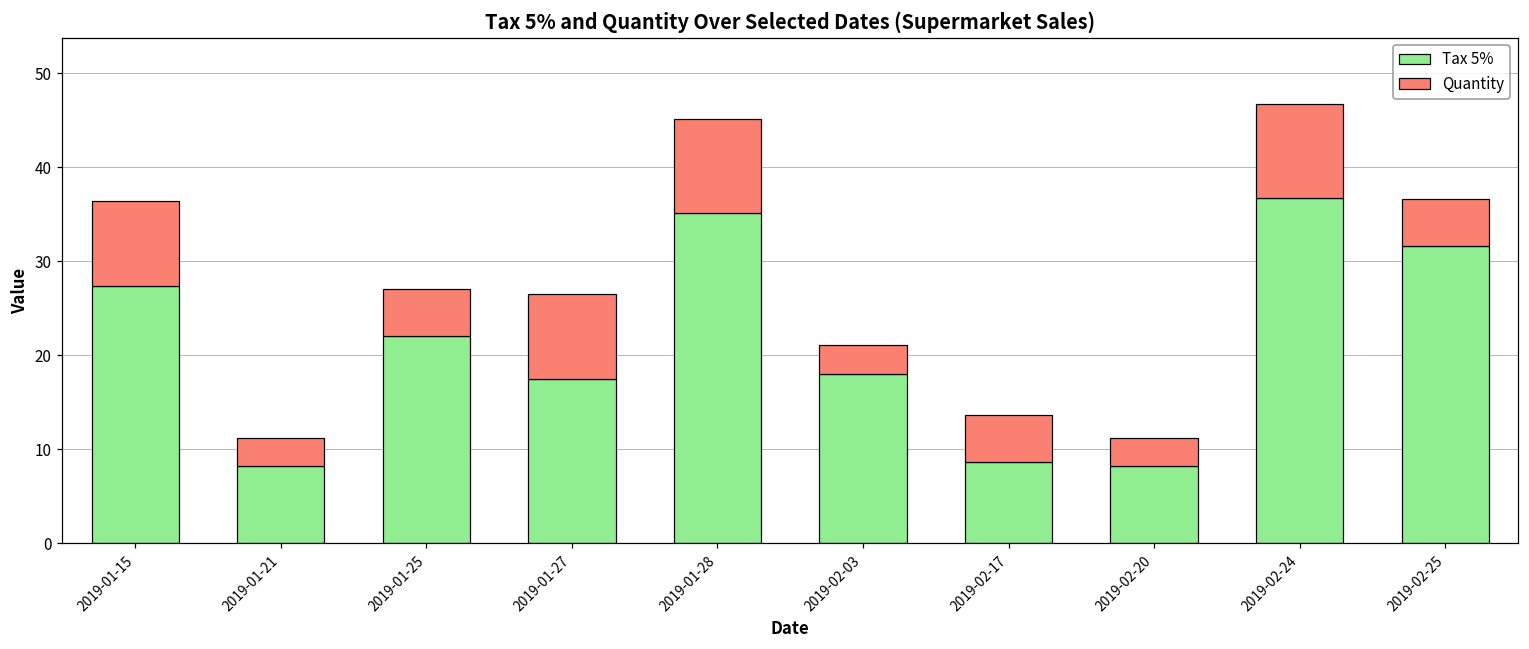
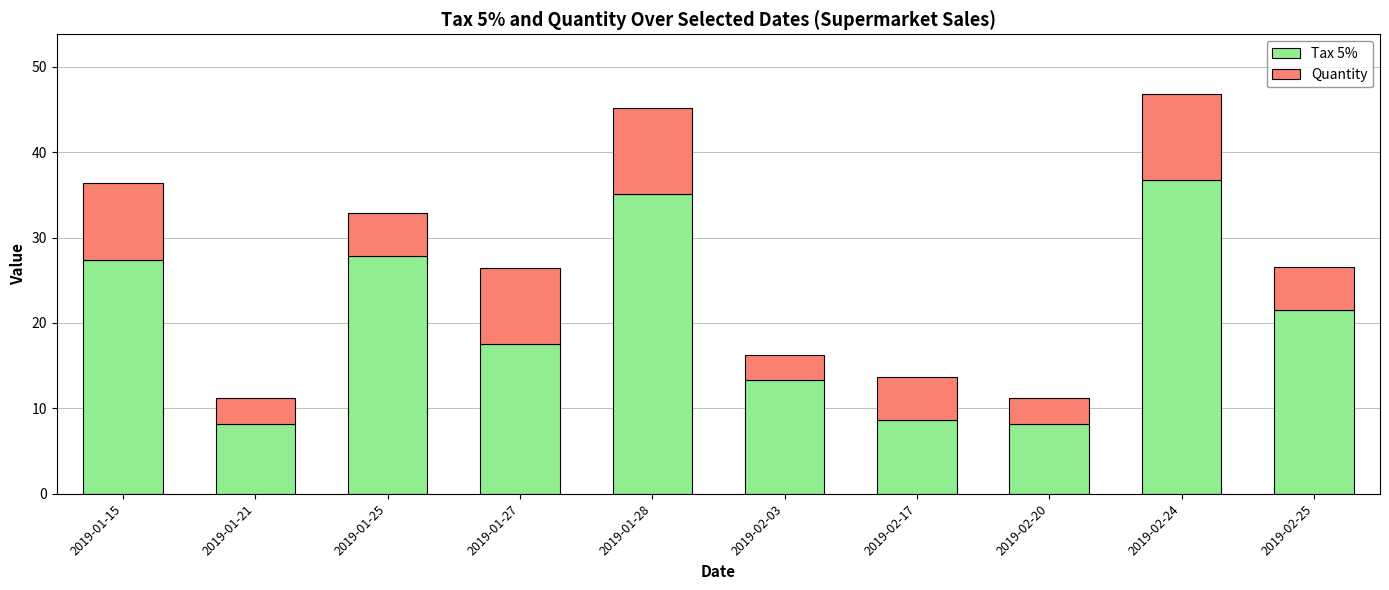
  {
    "Tax 5%": {
      "2019-01-15": 27,
      "2019-01-21": 8,
-     "2019-01-25": 22,
+     "2019-01-25": 28,
      "2019-01-27": 17,
      "2019-01-28": 35,
-     "2019-02-03": 18,
+     "2019-02-03": 13,
      "2019-02-17": 9,
      "2019-02-20": 8,
      "2019-02-24": 37,
-     "2019-02-25": 32
+     "2019-02-25": 22
    },
    "Quantity": {
      "2019-01-15": 9,
      "2019-01-21": 3,
      "2019-01-25": 5,
      "2019-01-27": 9,
      "2019-01-28": 10,
      "2019-02-03": 3,
      "2019-02-17": 5,
      "2019-02-20": 3,
      "2019-02-24": 10,
      "2019-02-25": 5
    }
  }
